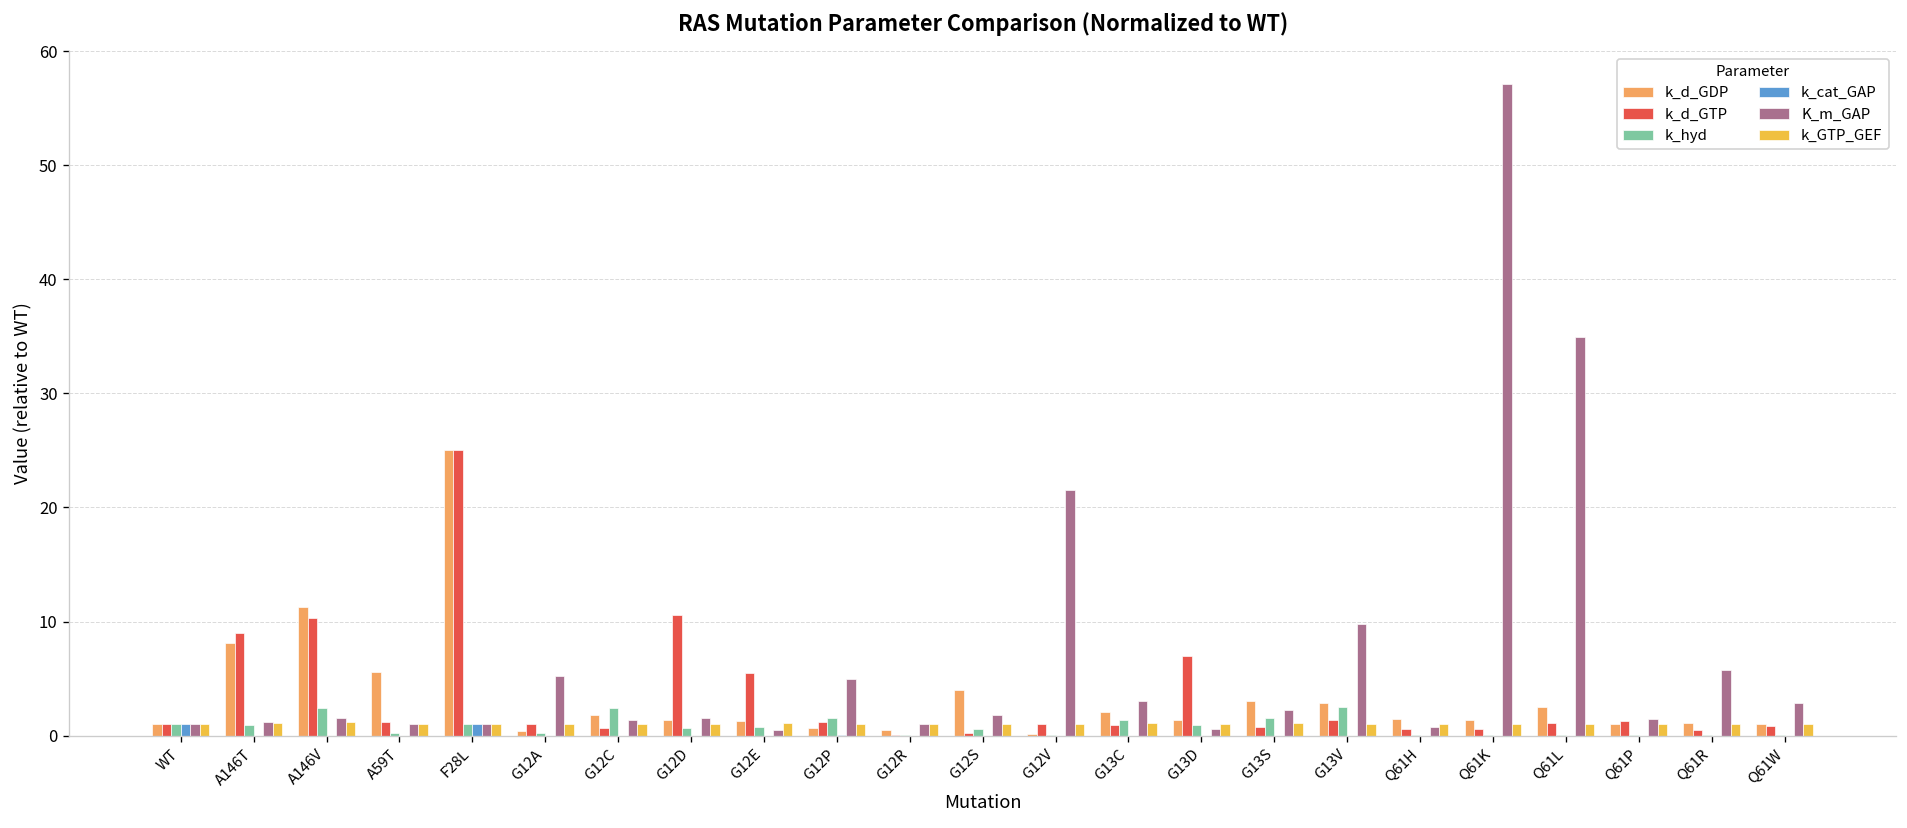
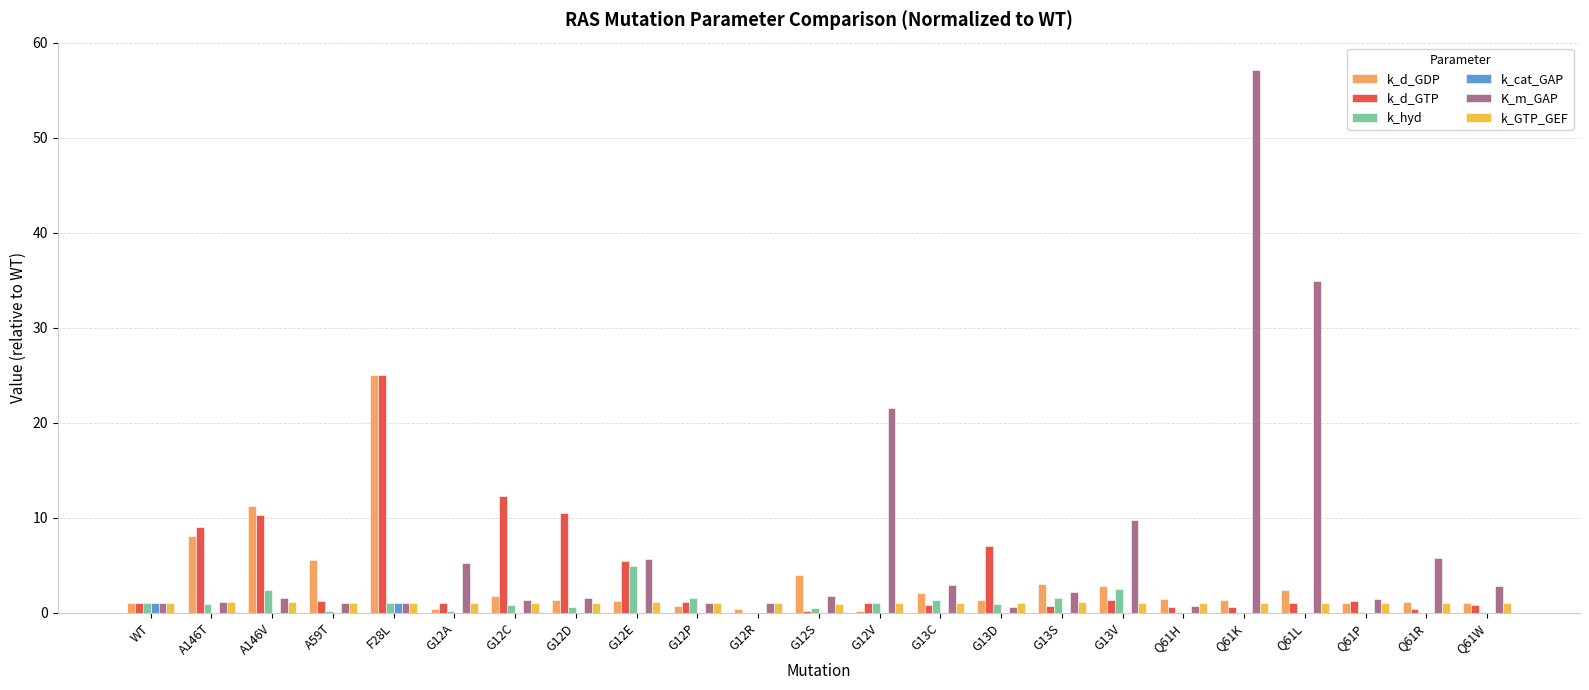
  {
    "k_d_GTP": {
      "WT": 1,
      "A146T": 9,
      "A146V": 10,
      "A59T": 1,
      "F28L": 25,
      "G12A": 1,
-     "G12C": 1,
+     "G12C": 12,
      "G12D": 11,
      "G12E": 5,
      "G12P": 1,
      "G12V": 1,
      "G13C": 1,
      "G13D": 7,
      "G13S": 1,
      "G13V": 1,
      "Q61H": 1,
      "Q61K": 1,
      "Q61L": 1,
      "Q61P": 1,
      "Q61R": 0,
      "Q61W": 1
    },
    "k_hyd": {
      "WT": 1,
      "A146T": 1,
      "A146V": 2,
      "F28L": 1,
-     "G12C": 2,
+     "G12C": 1,
      "G12D": 1,
-     "G12E": 1,
+     "G12E": 5,
      "G12P": 2,
      "G12S": 1,
-     "G12V": 0,
+     "G12V": 1,
      "G13C": 1,
      "G13D": 1,
      "G13S": 2,
      "G13V": 2
    },
    "k_cat_GAP": {
      "WT": 1,
      "F28L": 1
    },
    "K_m_GAP": {
      "WT": 1,
      "A146T": 1,
      "A146V": 2,
      "A59T": 1,
      "F28L": 1,
      "G12A": 5,
      "G12C": 1,
      "G12D": 2,
-     "G12E": 1,
-     "G12P": 5,
+     "G12E": 6,
+     "G12P": 1,
      "G12R": 1,
      "G12S": 2,
      "G12V": 22,
      "G13C": 3,
      "G13D": 1,
      "G13S": 2,
      "G13V": 10,
      "Q61H": 1,
      "Q61K": 57,
      "Q61L": 35,
      "Q61P": 1,
      "Q61R": 6,
      "Q61W": 3
    }
  }
